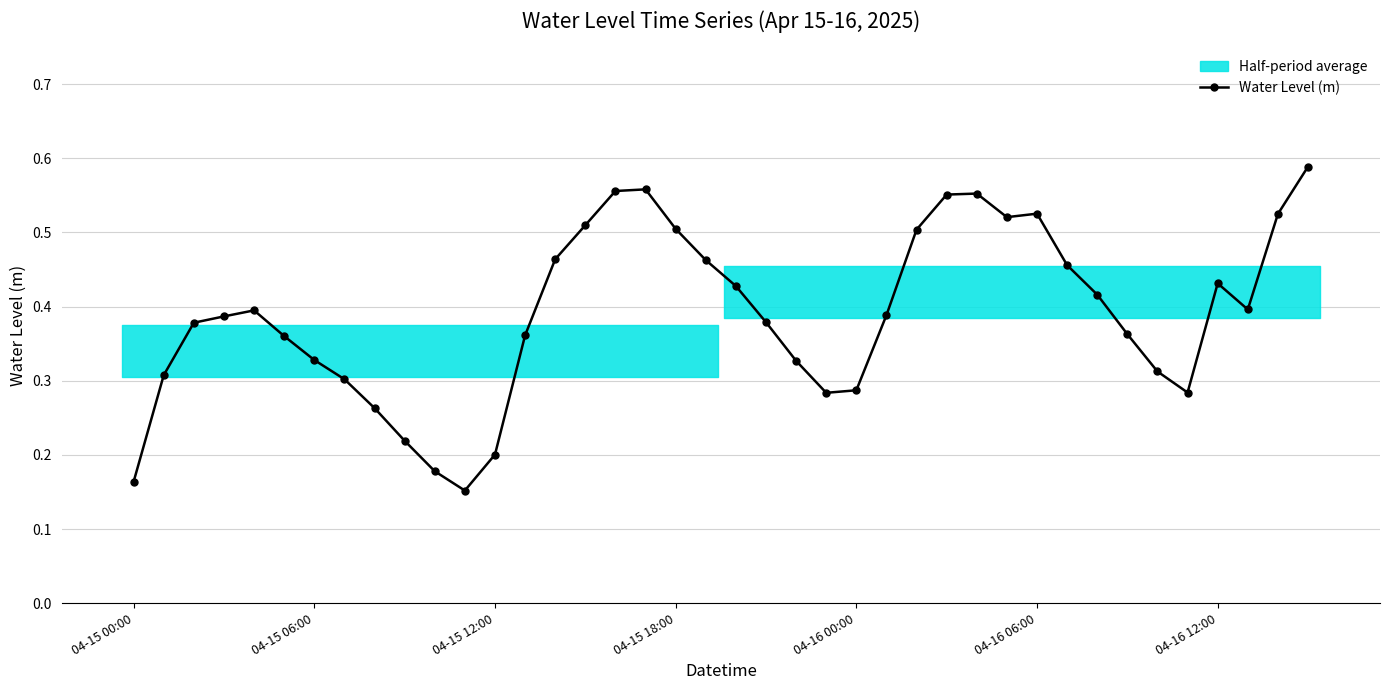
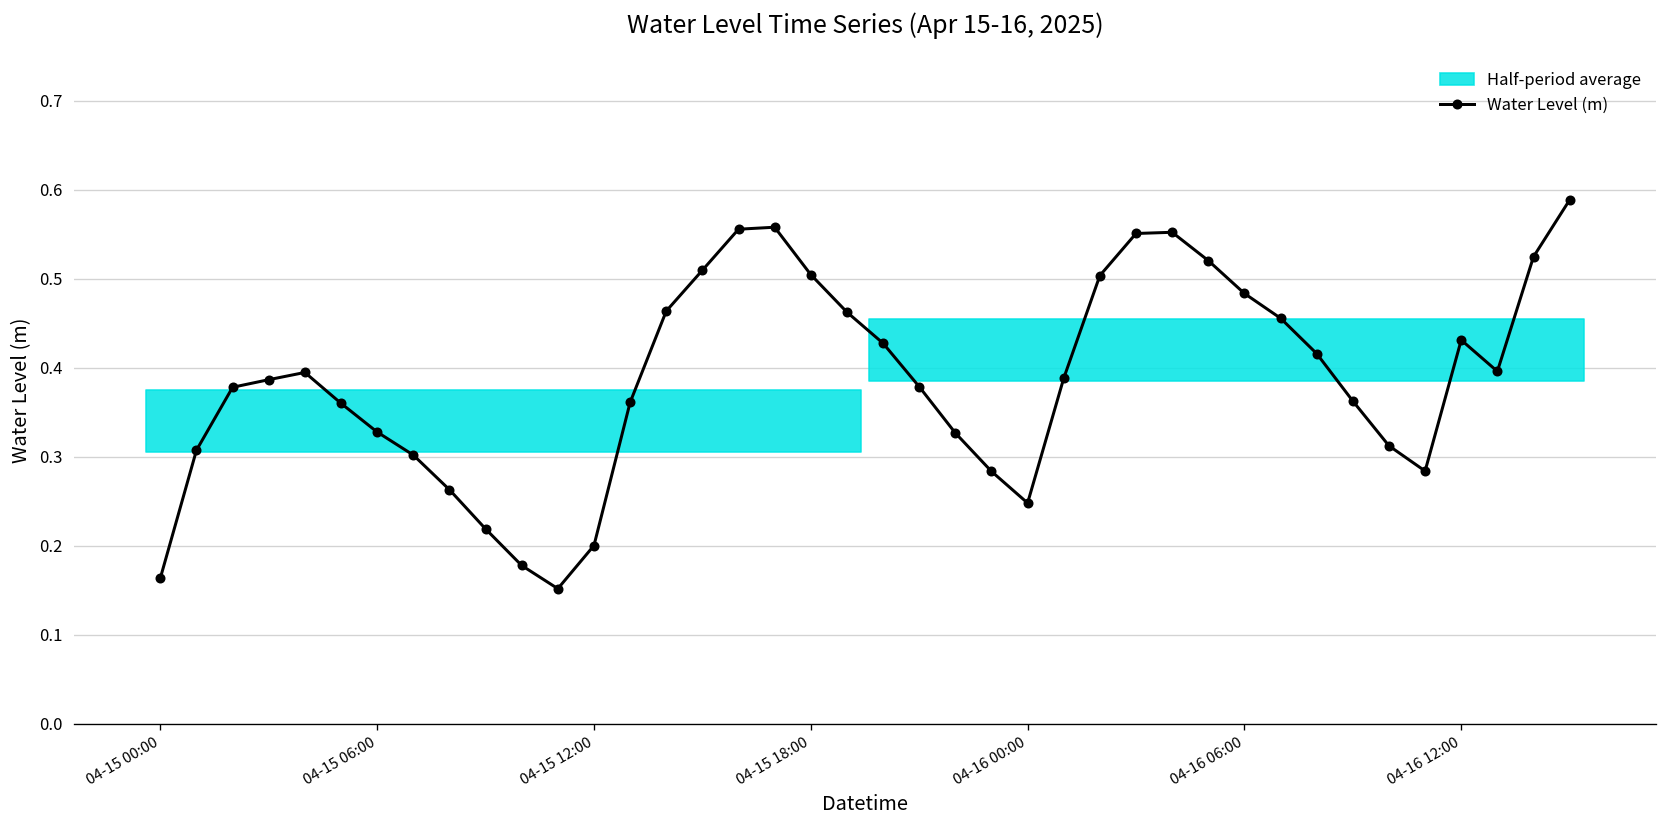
  {
    "04-15 00:00": 0.16,
    "04-15 06:00": 0.33,
    "04-15 12:00": 0.20,
    "04-15 18:00": 0.50,
-   "04-16 00:00": 0.29,
-   "04-16 06:00": 0.53,
+   "04-16 00:00": 0.25,
+   "04-16 06:00": 0.48,
    "04-16 12:00": 0.43
  }
